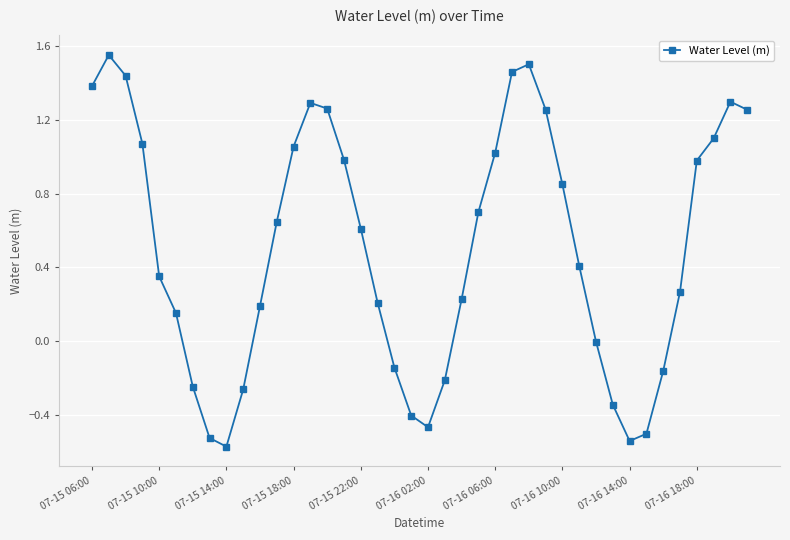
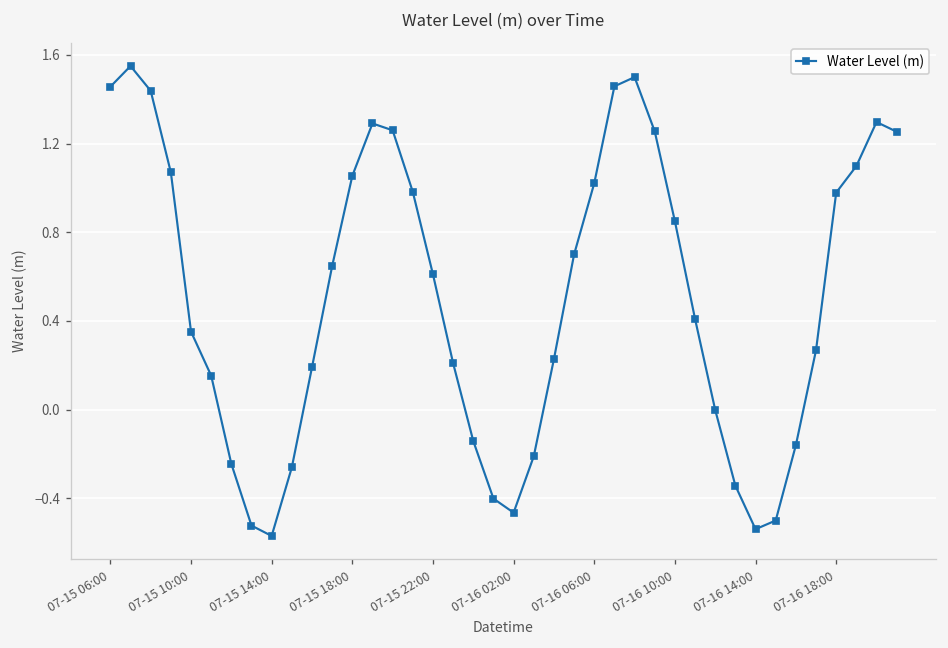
  {
-   "07-15 06:00": 1.38,
+   "07-15 06:00": 1.46,
    "07-15 10:00": 0.35,
    "07-15 14:00": -0.57,
    "07-15 18:00": 1.05,
    "07-15 22:00": 0.61,
    "07-16 02:00": -0.47,
    "07-16 06:00": 1.02,
    "07-16 10:00": 0.85,
    "07-16 14:00": -0.54,
    "07-16 18:00": 0.98
  }
